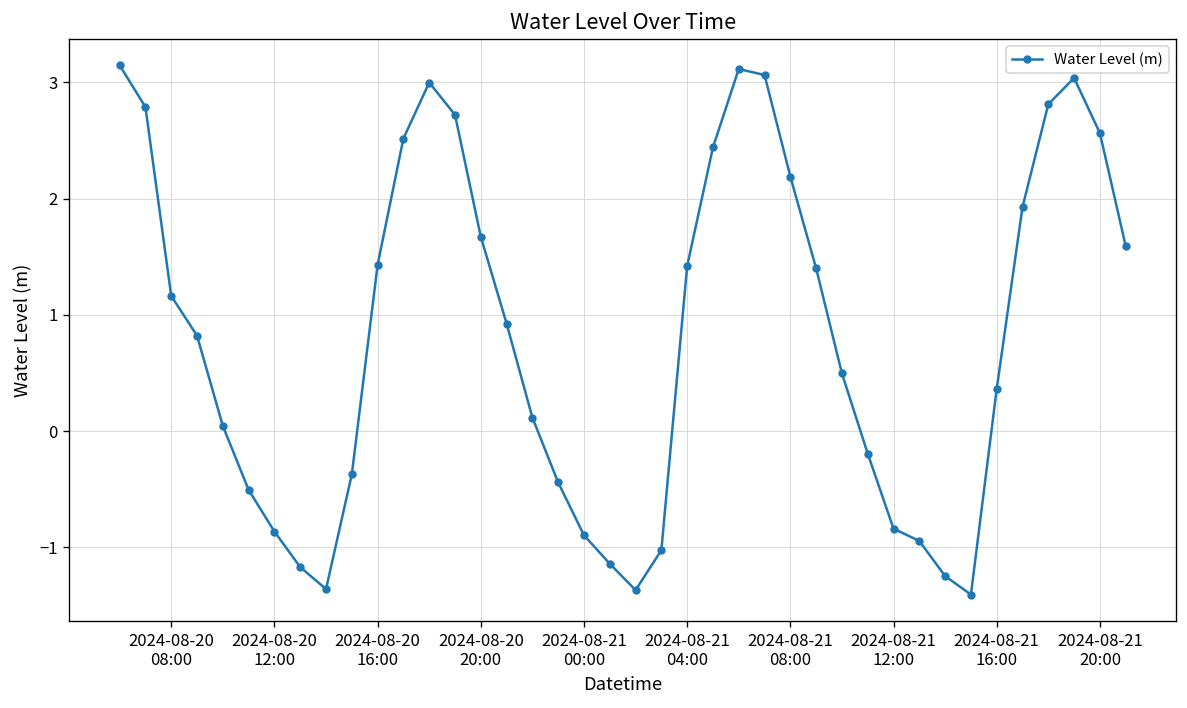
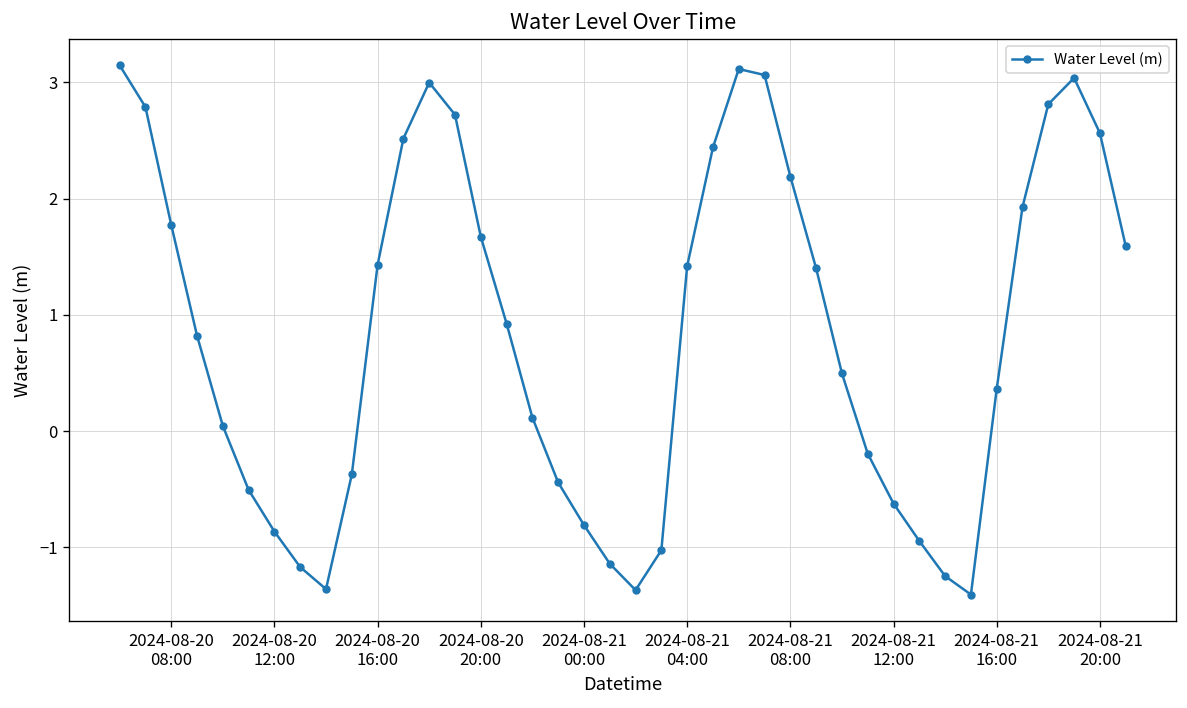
  {
-   "2024-08-20 08:00": 1.2,
+   "2024-08-20 08:00": 1.8,
    "2024-08-20 12:00": -0.9,
    "2024-08-20 16:00": 1.4,
    "2024-08-20 20:00": 1.7,
-   "2024-08-21 00:00": -0.9,
+   "2024-08-21 00:00": -0.8,
    "2024-08-21 04:00": 1.4,
    "2024-08-21 08:00": 2.2,
-   "2024-08-21 12:00": -0.8,
+   "2024-08-21 12:00": -0.6,
    "2024-08-21 16:00": 0.4,
    "2024-08-21 20:00": 2.6
  }
